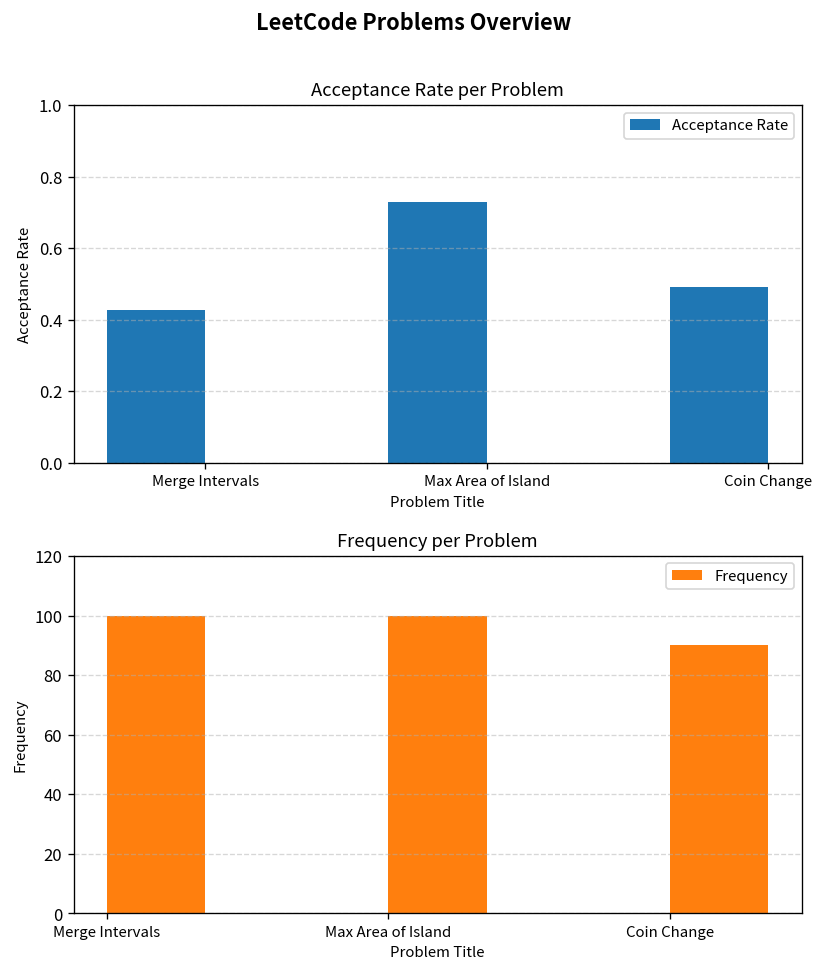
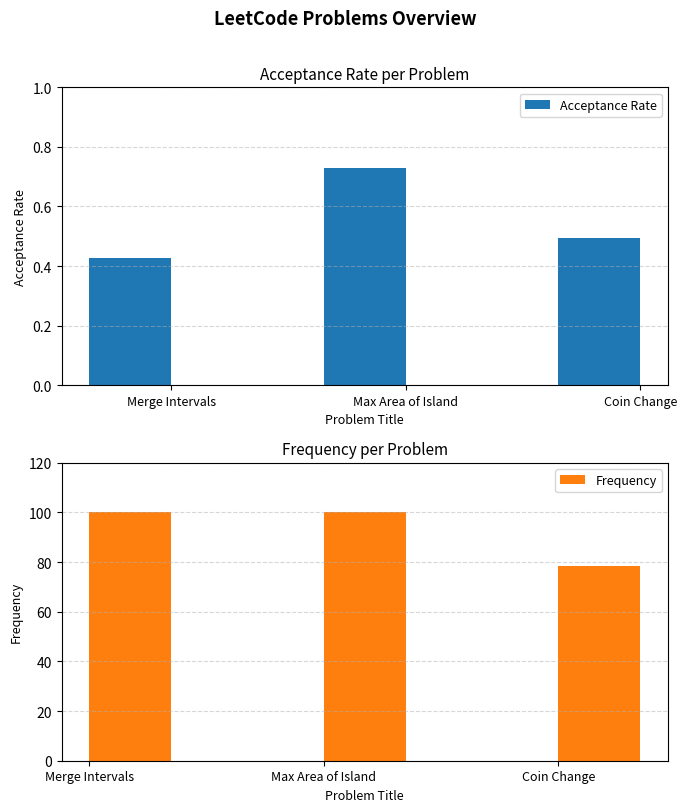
  {
    "Acceptance Rate per Problem": {
      "Merge Intervals": 0.43,
      "Max Area of Island": 0.73,
      "Coin Change": 0.49
    },
    "Frequency per Problem": {
      "Merge Intervals": 100,
      "Max Area of Island": 100,
-     "Coin Change": 90
+     "Coin Change": 79
    }
  }
